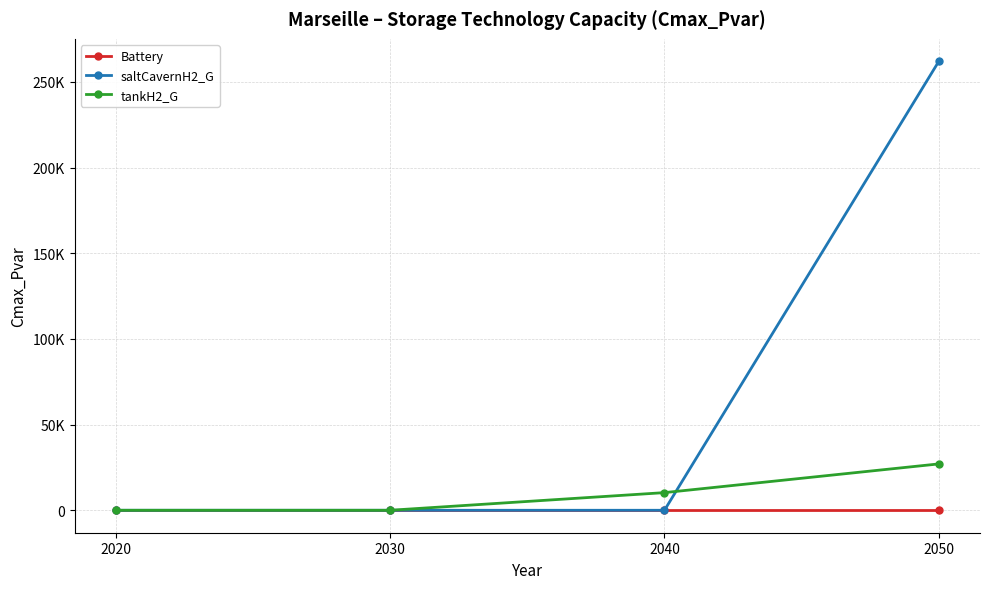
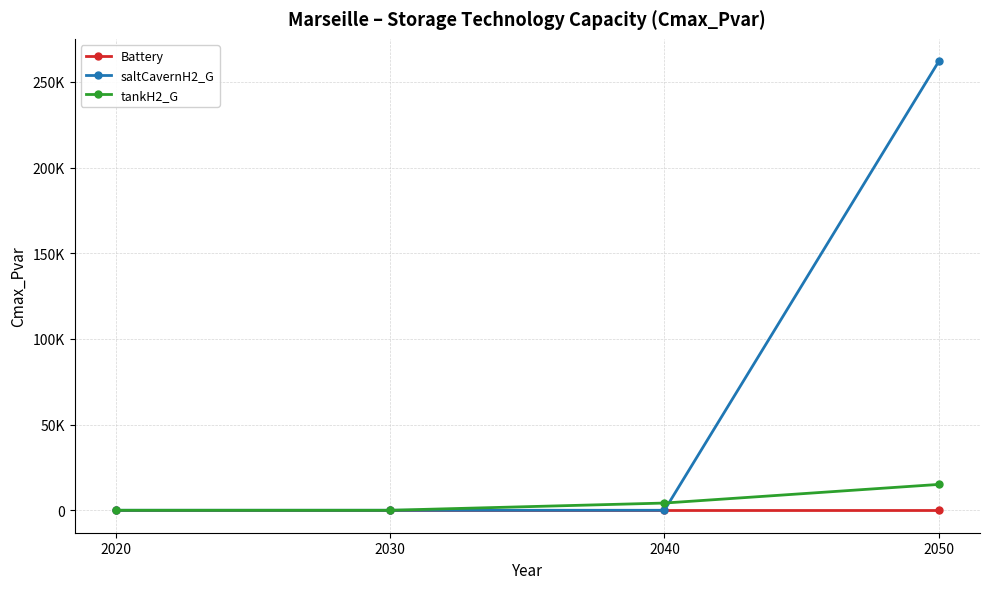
  {
    "Battery": {
      "2050": 0
    },
    "saltCavernH2_G": {
      "2050": 262000
    },
    "tankH2_G": {
-     "2040": 10000,
-     "2050": 27000
+     "2040": 4000,
+     "2050": 15000
    }
  }
